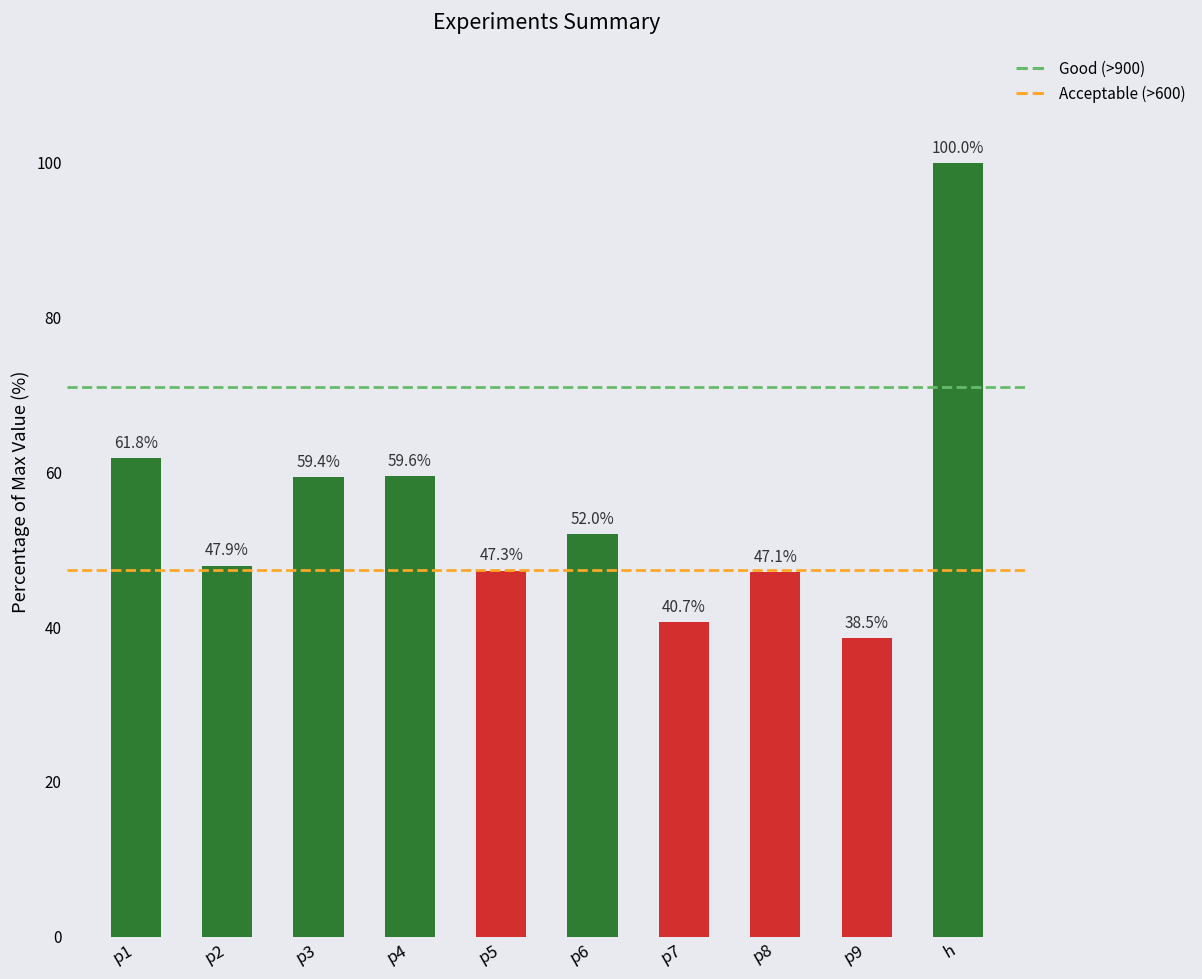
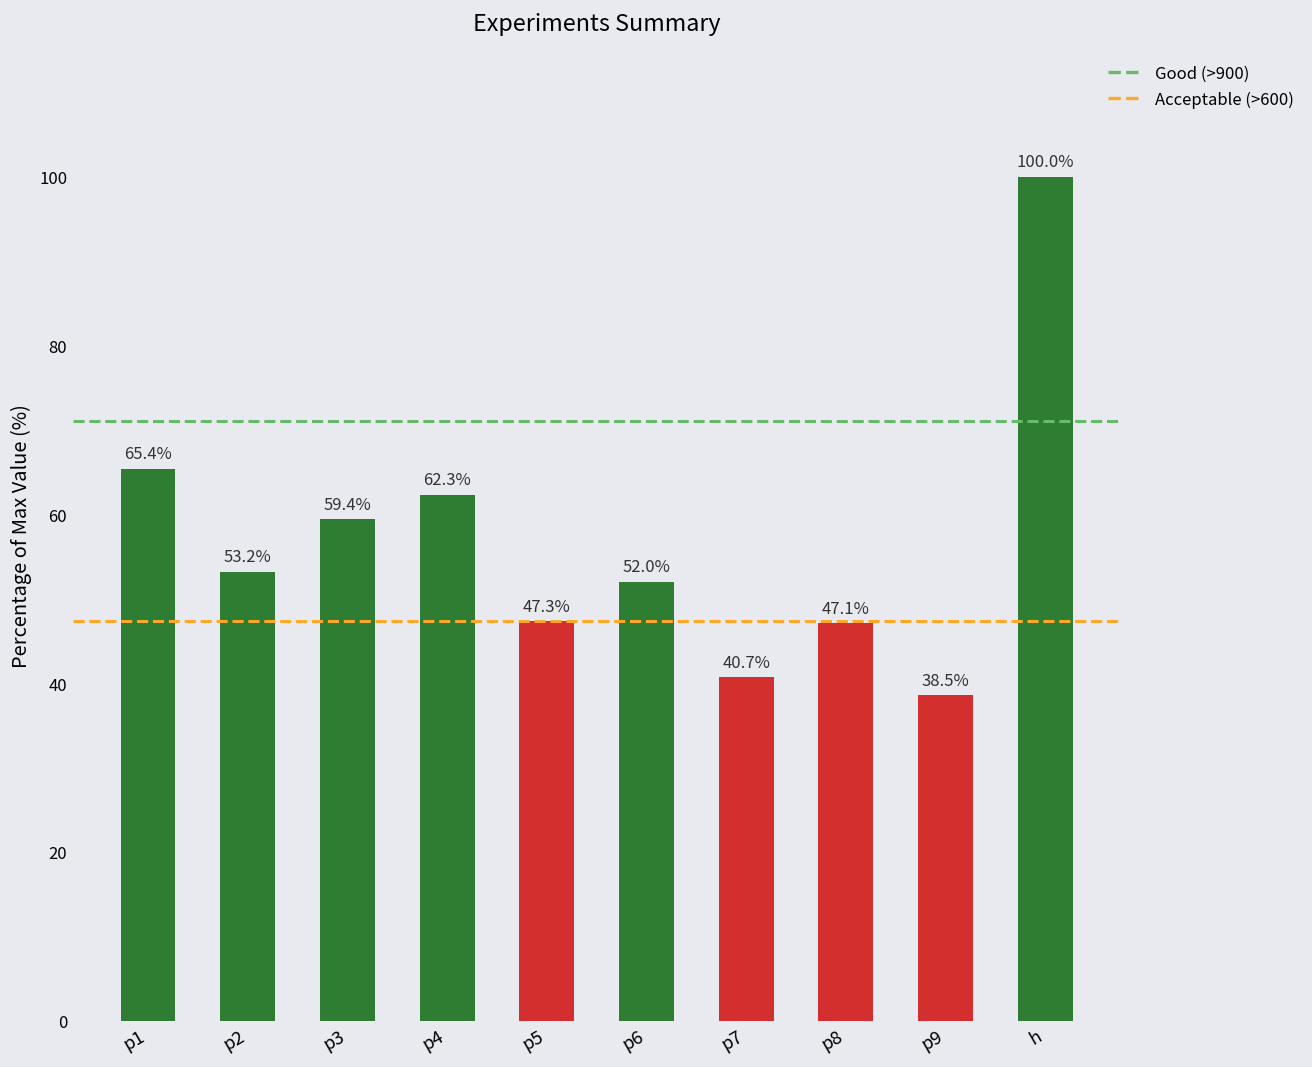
  {
-   "p1": "61.8%",
-   "p2": "47.9%",
+   "p1": "65.4%",
+   "p2": "53.2%",
    "p3": "59.4%",
-   "p4": "59.6%",
+   "p4": "62.3%",
    "p5": "47.3%",
    "p6": "52.0%",
    "p7": "40.7%",
    "p8": "47.1%",
    "p9": "38.5%",
    "h": "100.0%"
  }
